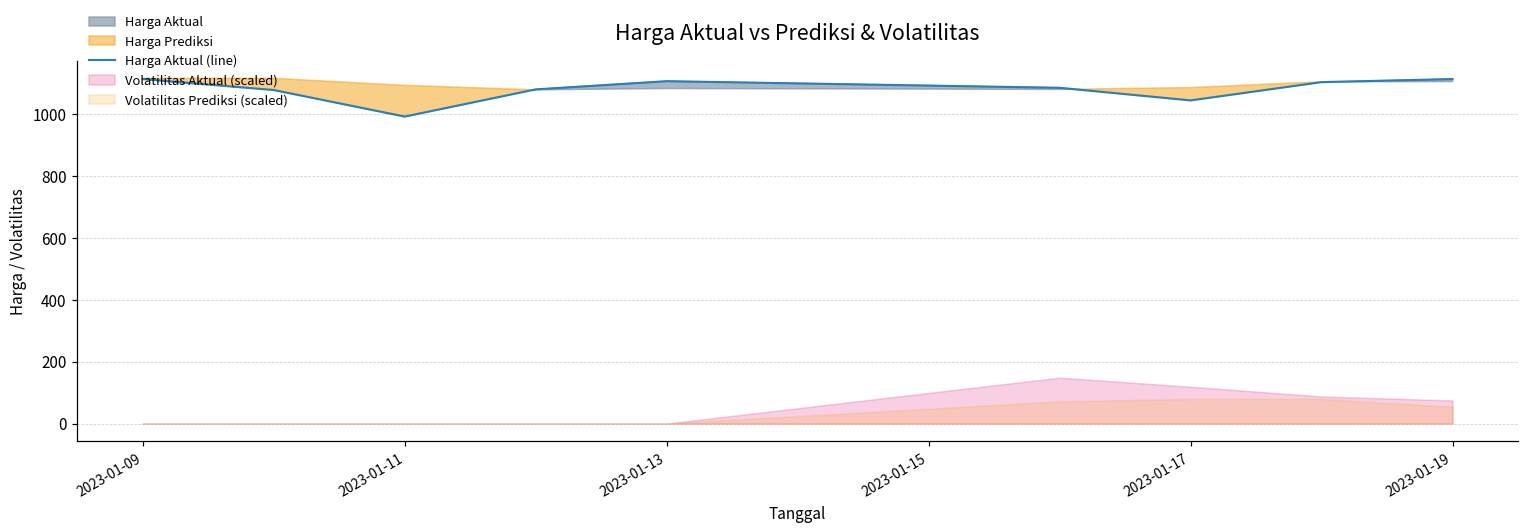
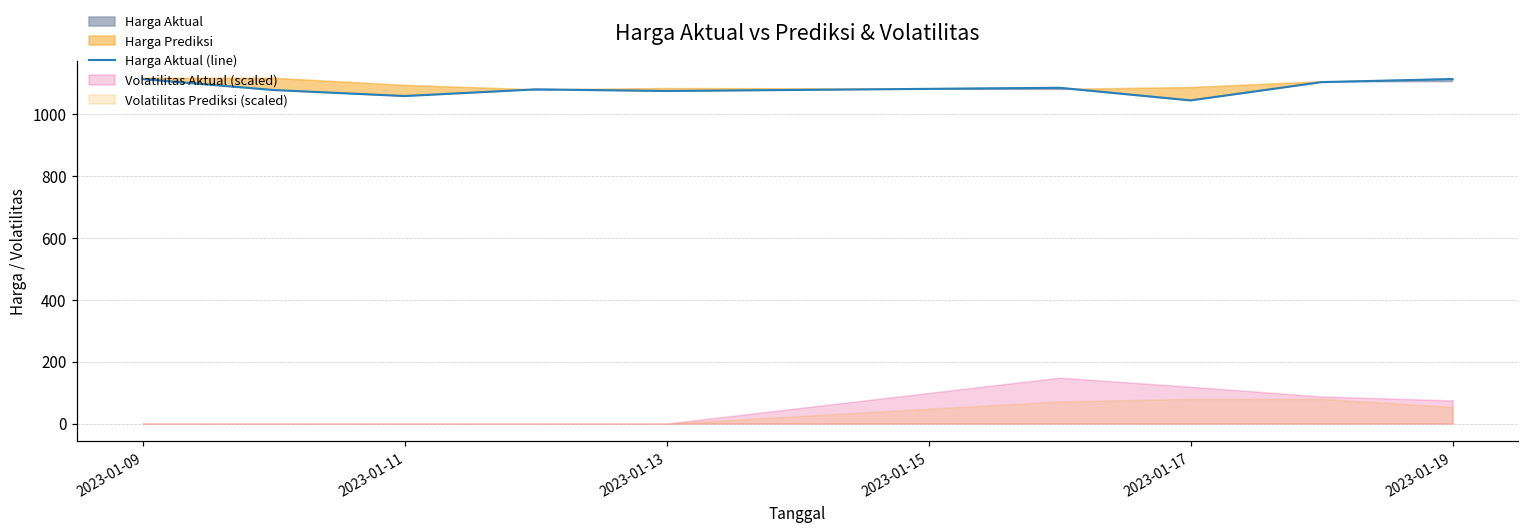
  {
    "Harga Aktual (line)": {
      "2023-01-09": 1110,
-     "2023-01-11": 990,
-     "2023-01-13": 1100,
+     "2023-01-11": 1060,
+     "2023-01-13": 1070,
      "2023-01-17": 1040,
      "2023-01-19": 1110
    }
  }
